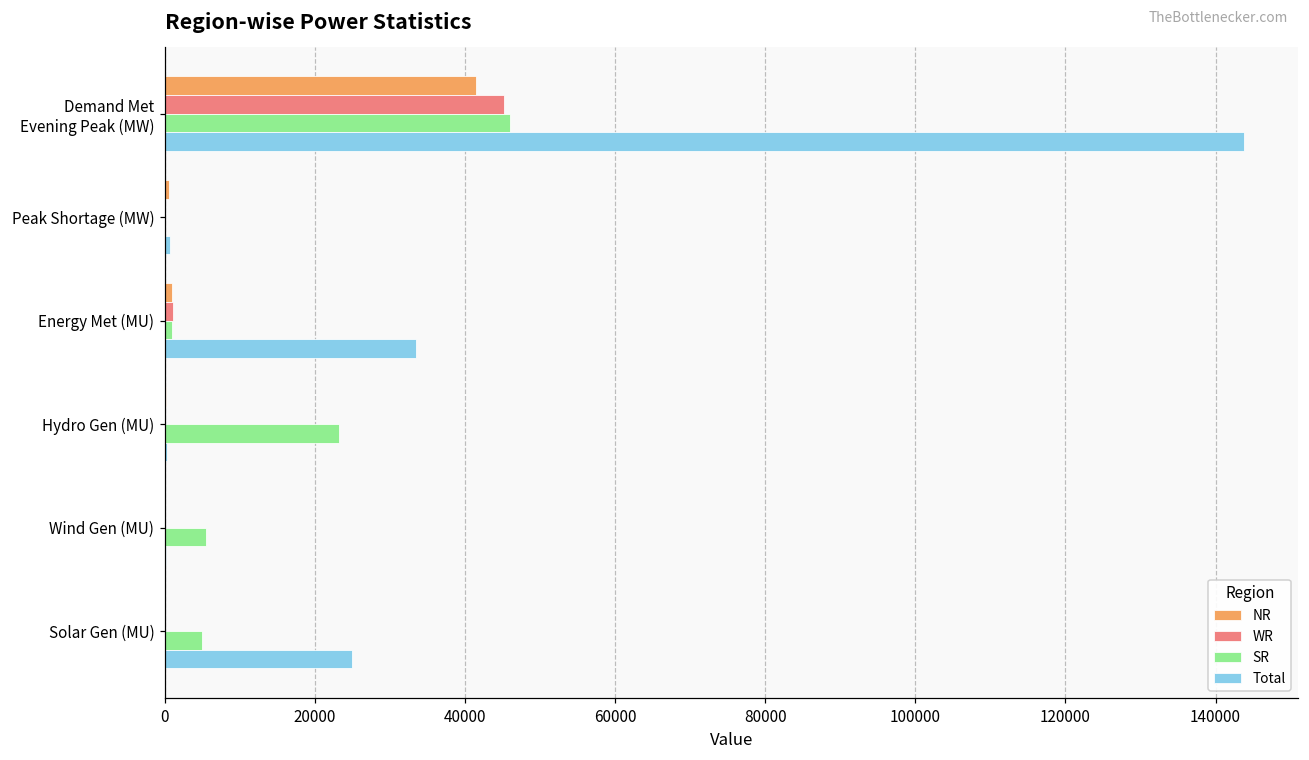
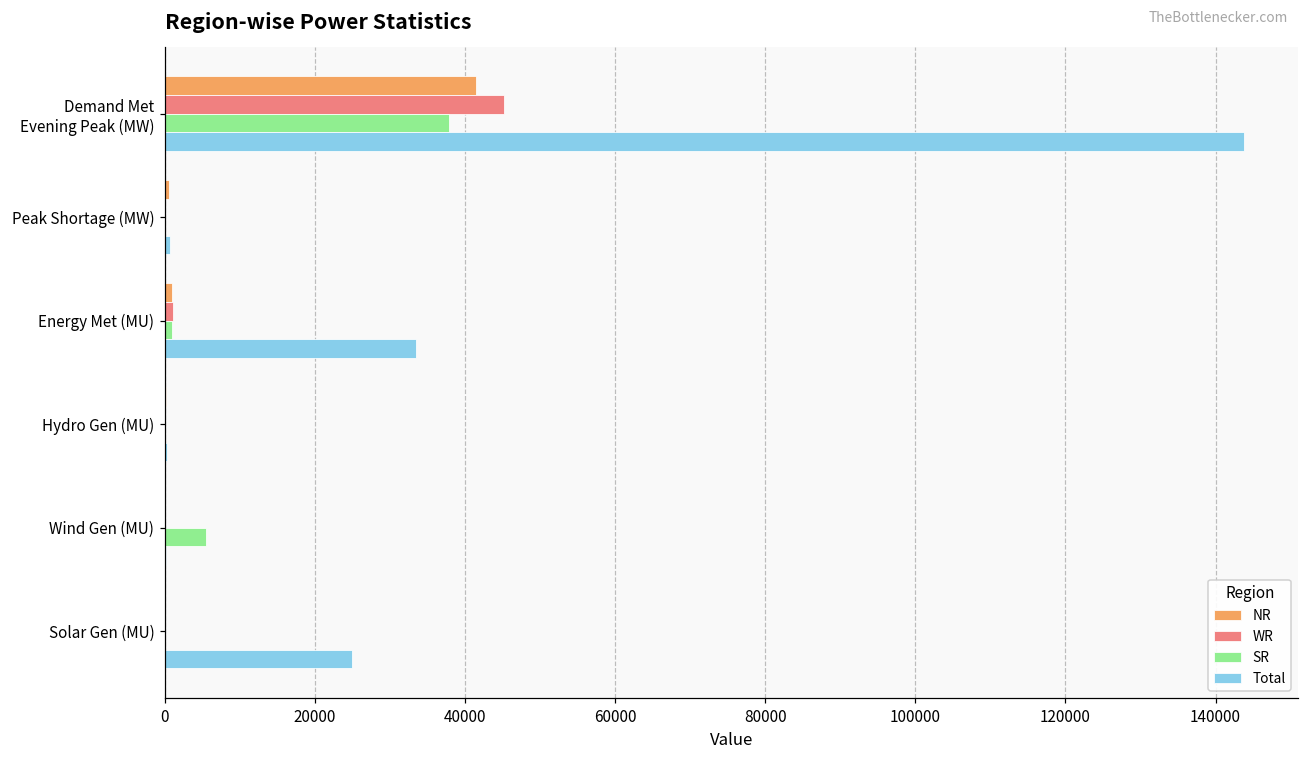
  {
    "SR": {
-     "Demand Met Evening Peak (MW)": 46000,
+     "Demand Met Evening Peak (MW)": 38000,
      "Peak Shortage (MW)": 0,
      "Energy Met (MU)": 1000,
-     "Hydro Gen (MU)": 23000,
+     "Hydro Gen (MU)": 0,
      "Wind Gen (MU)": 6000,
-     "Solar Gen (MU)": 5000
+     "Solar Gen (MU)": 0
    },
    "Total": {
      "Demand Met Evening Peak (MW)": 144000,
      "Peak Shortage (MW)": 1000,
      "Energy Met (MU)": 33000,
      "Solar Gen (MU)": 25000
    }
  }
